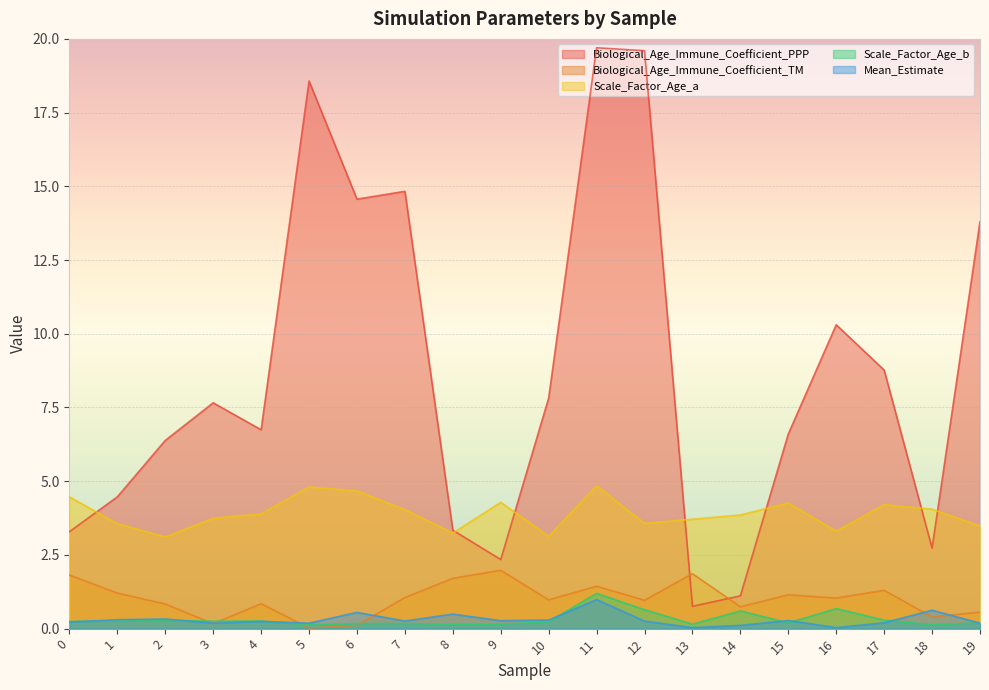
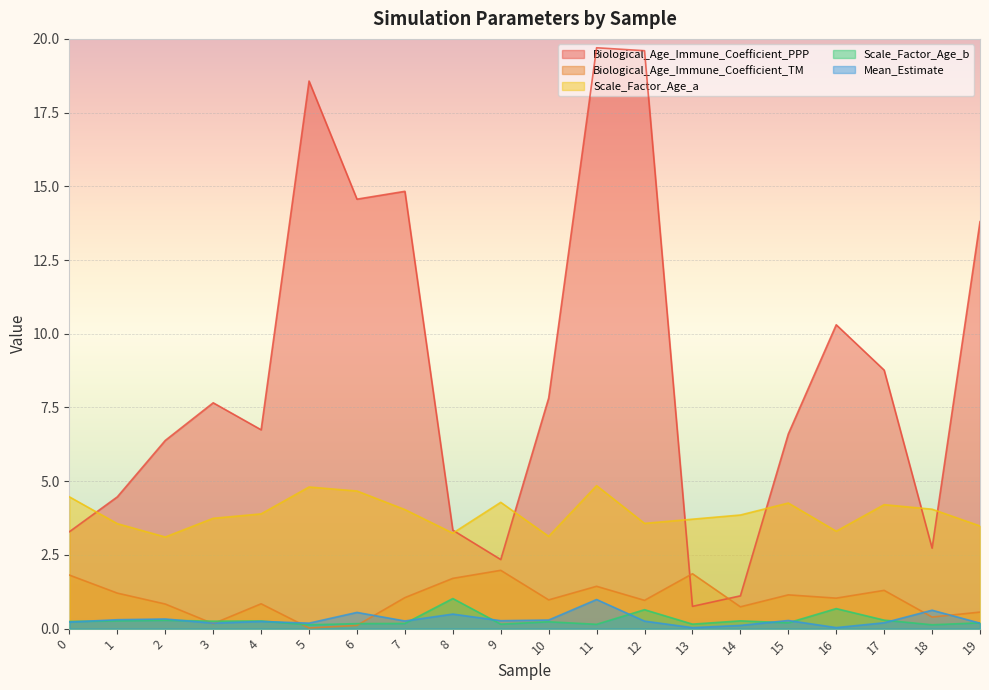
  {
    "Scale_Factor_Age_b": {
-     "8": 0.1,
+     "8": 1.0,
      "9": 0.2,
-     "11": 1.2,
+     "11": 0.1,
      "12": 0.6,
      "13": 0.2,
-     "14": 0.6,
+     "14": 0.3,
      "16": 0.7,
      "17": 0.3,
      "18": 0.1
    },
    "Mean_Estimate": {
      "6": 0.6,
      "8": 0.5,
      "9": 0.3,
      "11": 1.0,
      "12": 0.3,
      "13": 0.0,
      "14": 0.1,
      "16": 0.0,
      "17": 0.2,
      "18": 0.6
    }
  }
